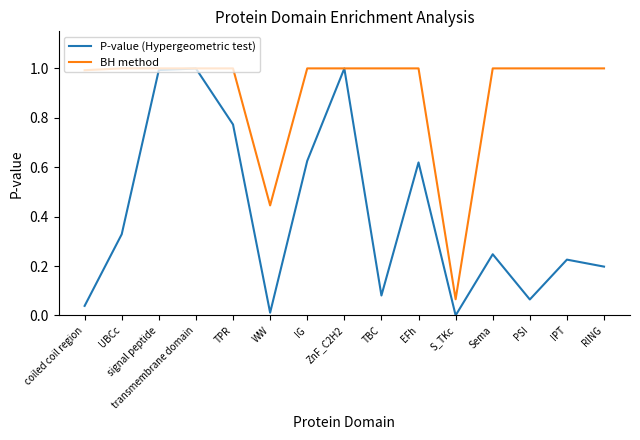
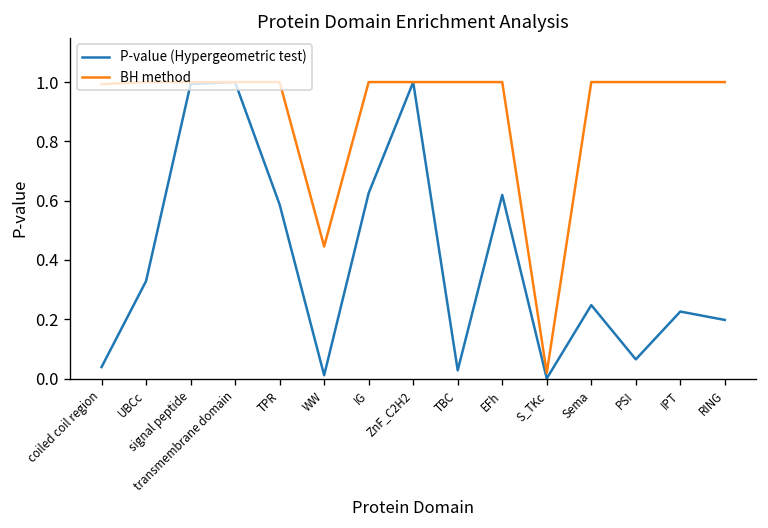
  {
    "P-value (Hypergeometric test)": {
      "coiled coil region": 0.04,
      "UBCc": 0.33,
-     "TPR": 0.77,
+     "TPR": 0.59,
      "WW": 0.01,
      "IG": 0.63,
-     "TBC": 0.08,
+     "TBC": 0.03,
      "EFh": 0.62,
      "S_TKc": 0.00,
      "Sema": 0.25,
      "PSI": 0.06,
      "IPT": 0.23,
      "RING": 0.20
    },
    "BH method": {
      "WW": 0.45,
      "IG": 1.00,
      "TBC": 1.00,
      "EFh": 1.00,
-     "S_TKc": 0.07,
+     "S_TKc": 0.02,
      "Sema": 1.00,
      "PSI": 1.00,
      "IPT": 1.00,
      "RING": 1.00
    }
  }
